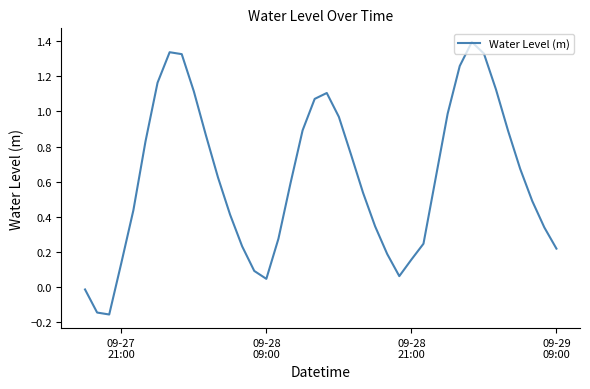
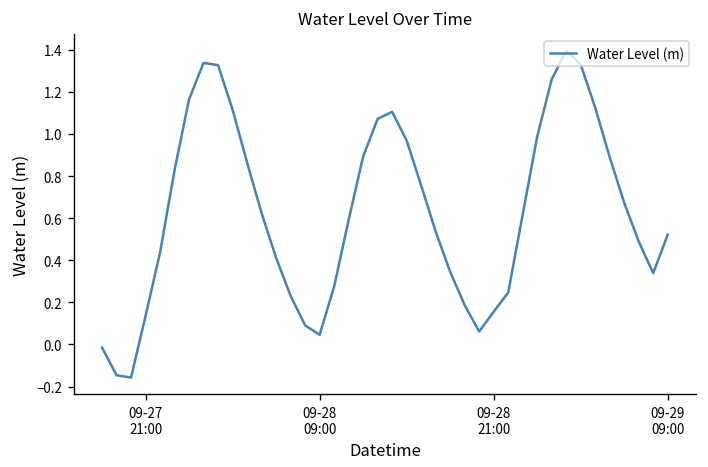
  {
    "09-27 21:00": 0.14,
    "09-28 09:00": 0.05,
    "09-28 21:00": 0.16,
-   "09-29 09:00": 0.22
+   "09-29 09:00": 0.52
  }
